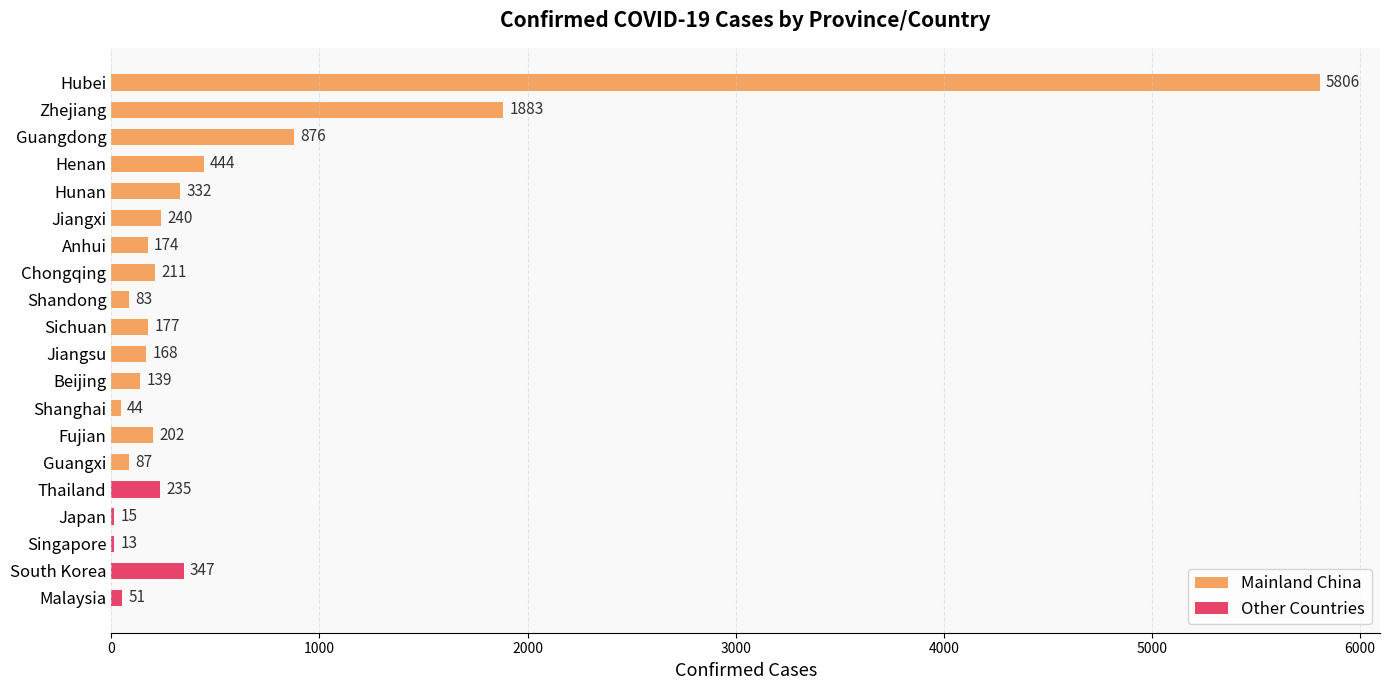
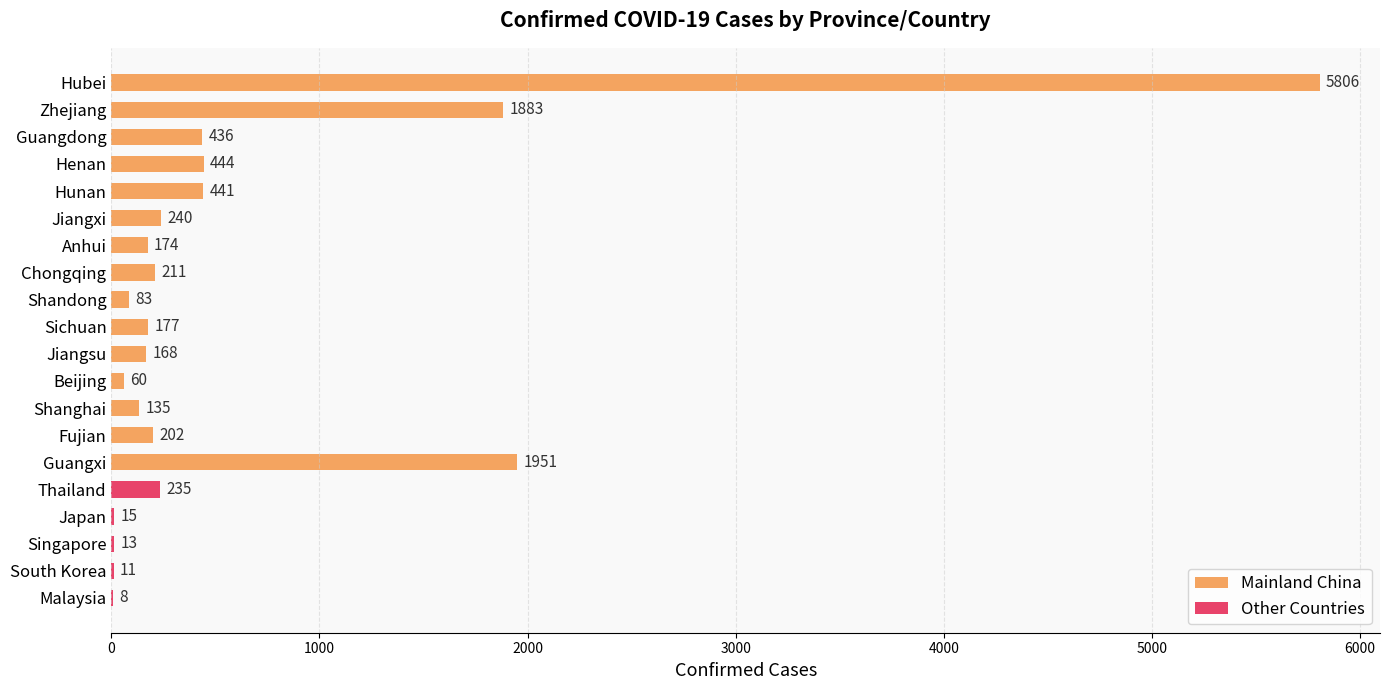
  {
    "Hubei": 5806,
    "Zhejiang": 1883,
-   "Guangdong": 876,
+   "Guangdong": 436,
    "Henan": 444,
-   "Hunan": 332,
+   "Hunan": 441,
    "Jiangxi": 240,
    "Anhui": 174,
    "Chongqing": 211,
    "Shandong": 83,
    "Sichuan": 177,
    "Jiangsu": 168,
-   "Beijing": 139,
-   "Shanghai": 44,
+   "Beijing": 60,
+   "Shanghai": 135,
    "Fujian": 202,
-   "Guangxi": 87,
+   "Guangxi": 1951,
    "Thailand": 235,
    "Japan": 15,
    "Singapore": 13,
-   "South Korea": 347,
-   "Malaysia": 51
+   "South Korea": 11,
+   "Malaysia": 8
  }
